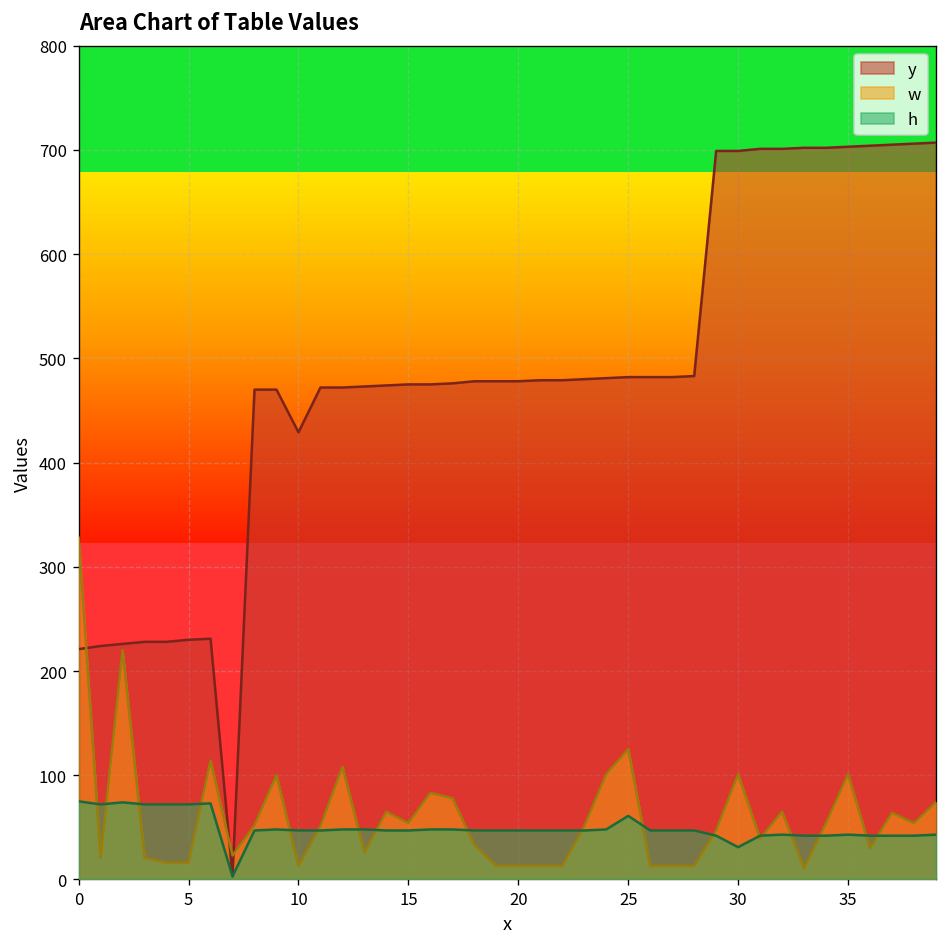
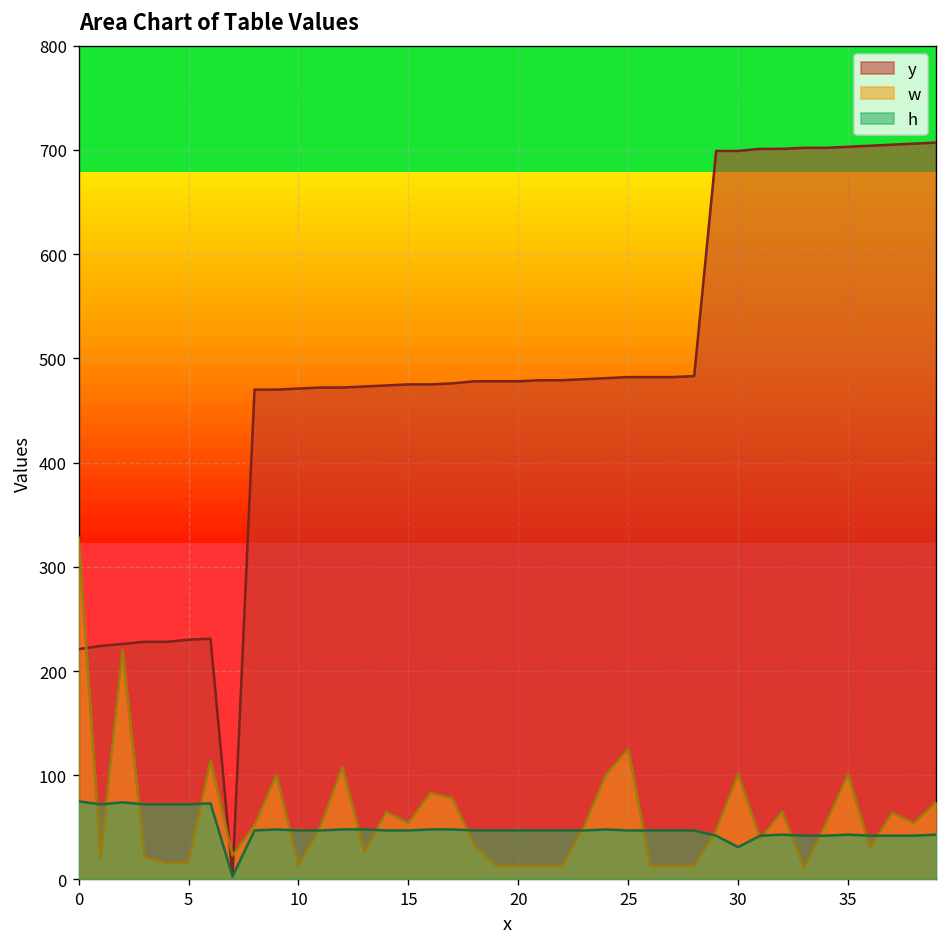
  {
    "y": {
      "0": 220,
      "5": 230,
-     "10": 430,
+     "10": 470,
      "15": 480,
      "20": 480,
      "25": 480,
      "30": 700,
      "35": 700
    },
    "w": {
      "0": 330,
      "5": 20,
      "10": 10,
      "15": 50,
      "20": 10,
      "25": 130,
      "30": 100,
      "35": 100
    },
    "h": {
      "0": 80,
      "5": 70,
      "10": 50,
      "15": 50,
      "20": 50,
-     "25": 60,
+     "25": 50,
      "30": 30,
      "35": 40
    }
  }
